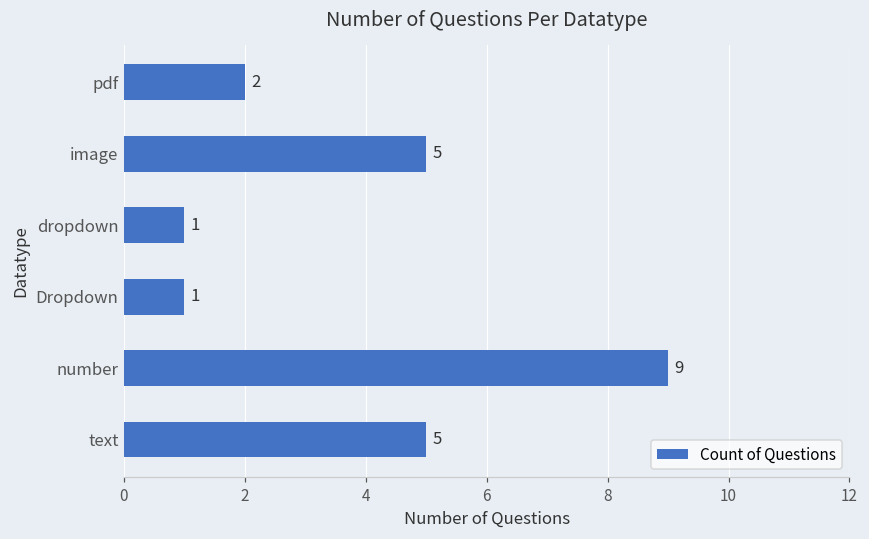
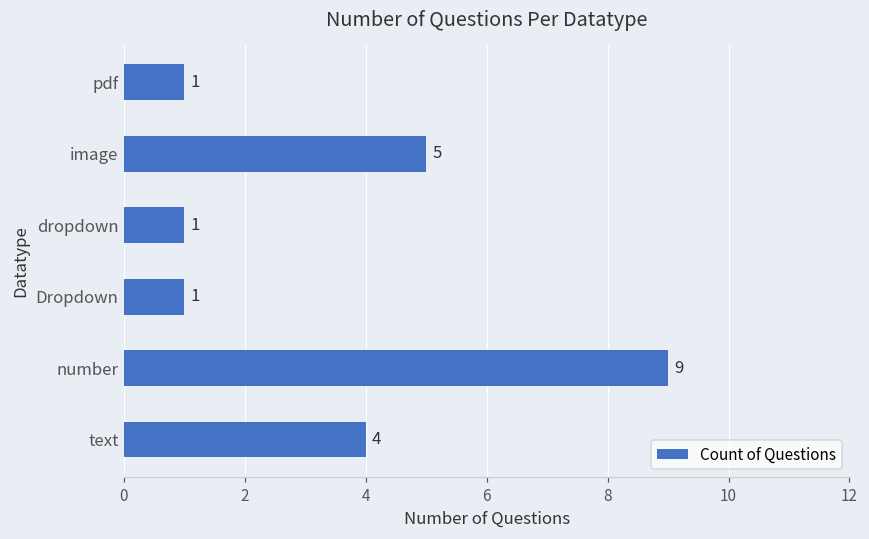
  {
-   "pdf": 2,
+   "pdf": 1,
    "image": 5,
    "dropdown": 1,
    "Dropdown": 1,
    "number": 9,
-   "text": 5
+   "text": 4
  }
